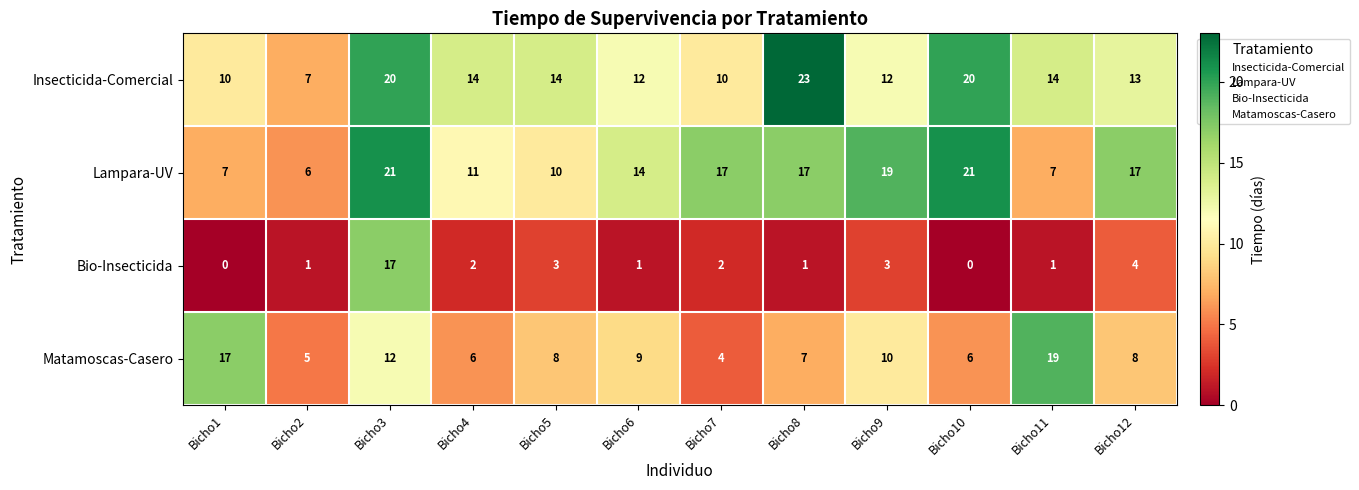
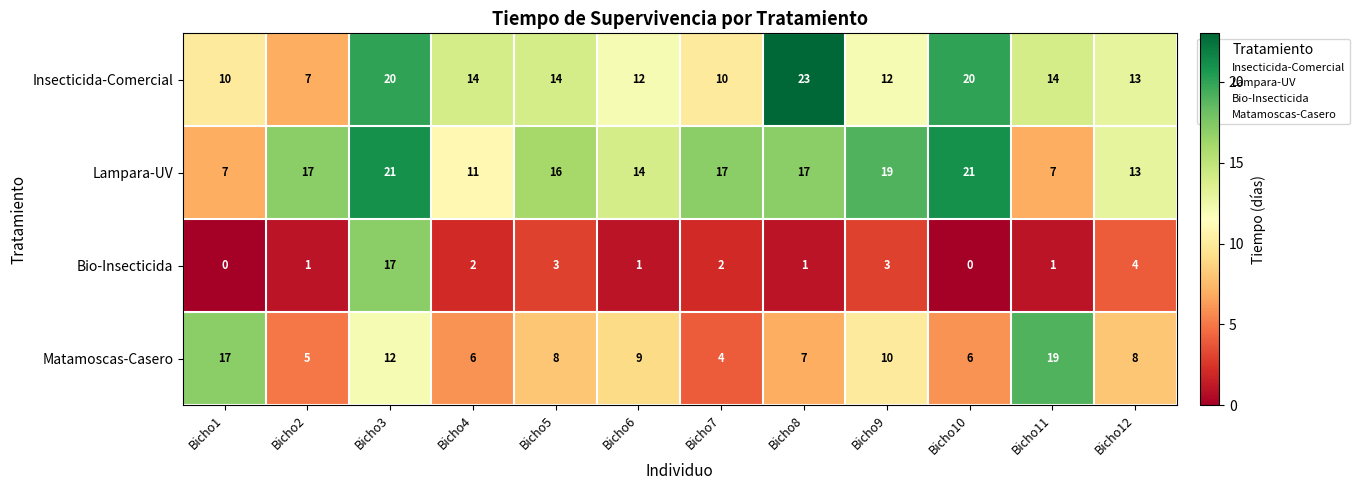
  {
    "Insecticida-Comercial": {
      "Bicho1": 10,
      "Bicho2": 7,
      "Bicho3": 20,
      "Bicho4": 14,
      "Bicho5": 14,
      "Bicho6": 12,
      "Bicho7": 10,
      "Bicho8": 23,
      "Bicho9": 12,
      "Bicho10": 20,
      "Bicho11": 14,
      "Bicho12": 13
    },
    "Lampara-UV": {
      "Bicho1": 7,
-     "Bicho2": 6,
+     "Bicho2": 17,
      "Bicho3": 21,
      "Bicho4": 11,
-     "Bicho5": 10,
+     "Bicho5": 16,
      "Bicho6": 14,
      "Bicho7": 17,
      "Bicho8": 17,
      "Bicho9": 19,
      "Bicho10": 21,
      "Bicho11": 7,
-     "Bicho12": 17
+     "Bicho12": 13
    },
    "Bio-Insecticida": {
      "Bicho1": 0,
      "Bicho2": 1,
      "Bicho3": 17,
      "Bicho4": 2,
      "Bicho5": 3,
      "Bicho6": 1,
      "Bicho7": 2,
      "Bicho8": 1,
      "Bicho9": 3,
      "Bicho10": 0,
      "Bicho11": 1,
      "Bicho12": 4
    },
    "Matamoscas-Casero": {
      "Bicho1": 17,
      "Bicho2": 5,
      "Bicho3": 12,
      "Bicho4": 6,
      "Bicho5": 8,
      "Bicho6": 9,
      "Bicho7": 4,
      "Bicho8": 7,
      "Bicho9": 10,
      "Bicho10": 6,
      "Bicho11": 19,
      "Bicho12": 8
    }
  }
